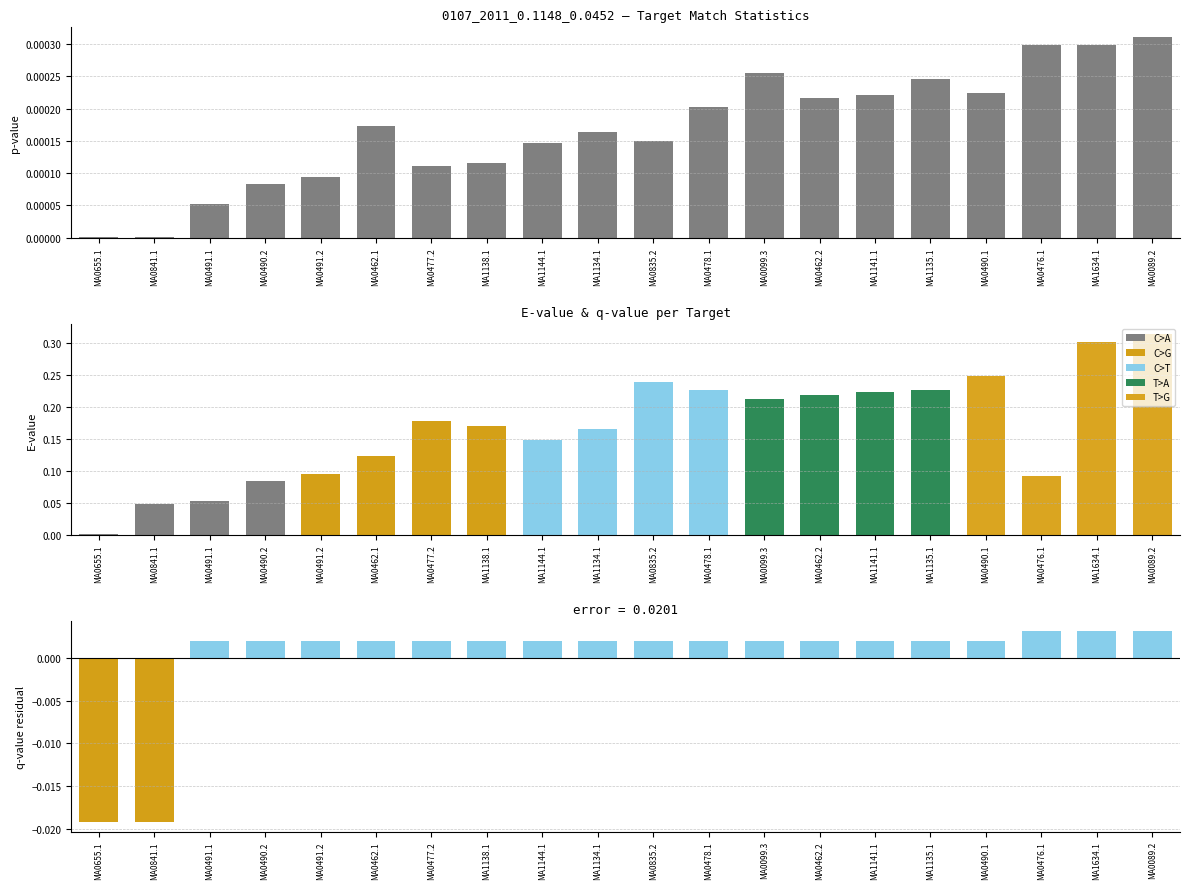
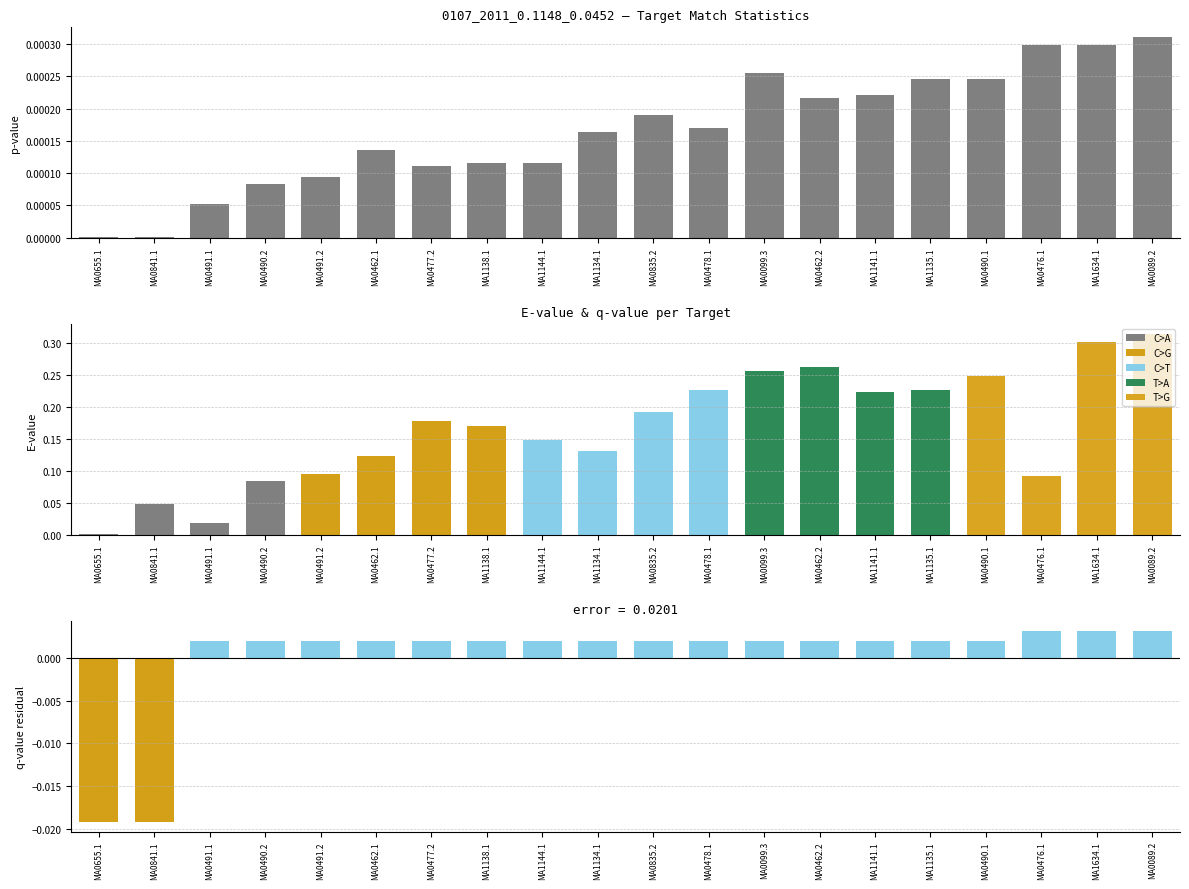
  {
    "0107_2011_0.1148_0.0452 — Target Match Statistics": {
      "MA0491.1": 0.00005,
      "MA0490.2": 0.00008,
      "MA0491.2": 0.00009,
-     "MA0462.1": 0.00017,
+     "MA0462.1": 0.00014,
      "MA0477.2": 0.00011,
      "MA1138.1": 0.00012,
-     "MA1144.1": 0.00015,
+     "MA1144.1": 0.00012,
      "MA1134.1": 0.00016,
-     "MA0835.2": 0.00015,
-     "MA0478.1": 0.00020,
+     "MA0835.2": 0.00019,
+     "MA0478.1": 0.00017,
      "MA0099.3": 0.00026,
      "MA0462.2": 0.00022,
      "MA1141.1": 0.00022,
      "MA1135.1": 0.00025,
-     "MA0490.1": 0.00022,
+     "MA0490.1": 0.00025,
      "MA0476.1": 0.00030,
      "MA1634.1": 0.00030,
      "MA0089.2": 0.00031
    },
    "E-value & q-value per Target": {
      "MA0841.1": 0.05,
-     "MA0491.1": 0.05,
+     "MA0491.1": 0.02,
      "MA0490.2": 0.08,
      "MA0491.2": 0.10,
      "MA0462.1": 0.12,
      "MA0477.2": 0.18,
      "MA1138.1": 0.17,
      "MA1144.1": 0.15,
-     "MA1134.1": 0.17,
-     "MA0835.2": 0.24,
+     "MA1134.1": 0.13,
+     "MA0835.2": 0.19,
      "MA0478.1": 0.23,
-     "MA0099.3": 0.21,
-     "MA0462.2": 0.22,
+     "MA0099.3": 0.26,
+     "MA0462.2": 0.26,
      "MA1141.1": 0.22,
      "MA1135.1": 0.23,
      "MA0490.1": 0.25,
      "MA0476.1": 0.09,
      "MA1634.1": 0.30
    },
    "error = 0.0201": {
      "MA0655.1": -0.019,
      "MA0841.1": -0.019,
      "MA0491.1": 0.002,
      "MA0490.2": 0.002,
      "MA0491.2": 0.002,
      "MA0462.1": 0.002,
      "MA0477.2": 0.002,
      "MA1138.1": 0.002,
      "MA1144.1": 0.002,
      "MA1134.1": 0.002,
      "MA0835.2": 0.002,
      "MA0478.1": 0.002,
      "MA0099.3": 0.002,
      "MA0462.2": 0.002,
      "MA1141.1": 0.002,
      "MA1135.1": 0.002,
      "MA0490.1": 0.002,
      "MA0476.1": 0.003,
      "MA1634.1": 0.003,
      "MA0089.2": 0.003
    }
  }
